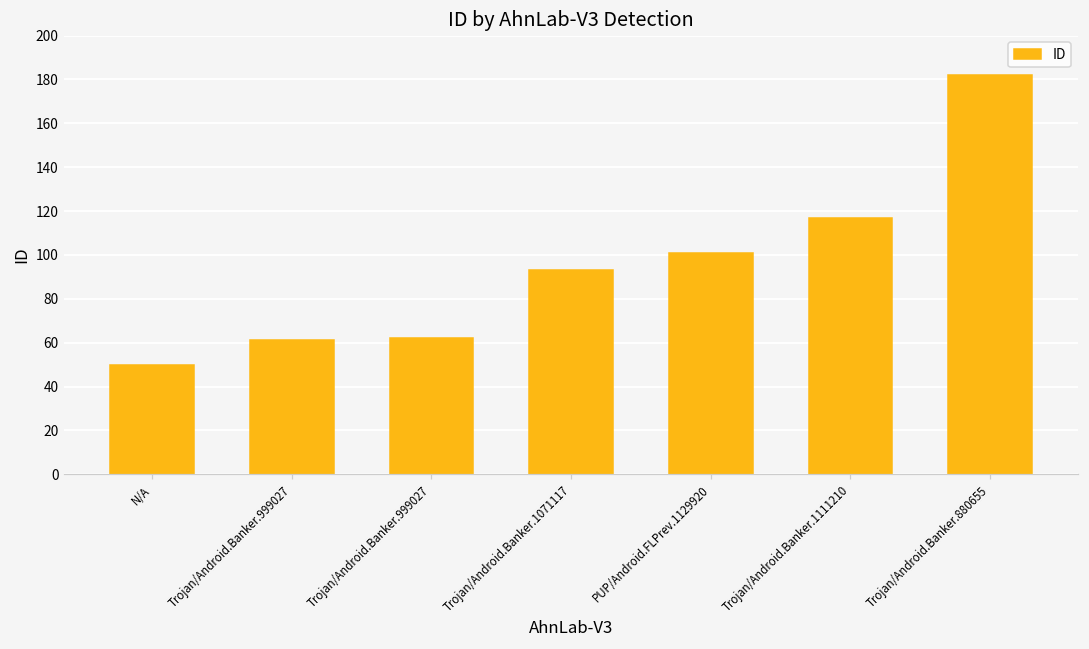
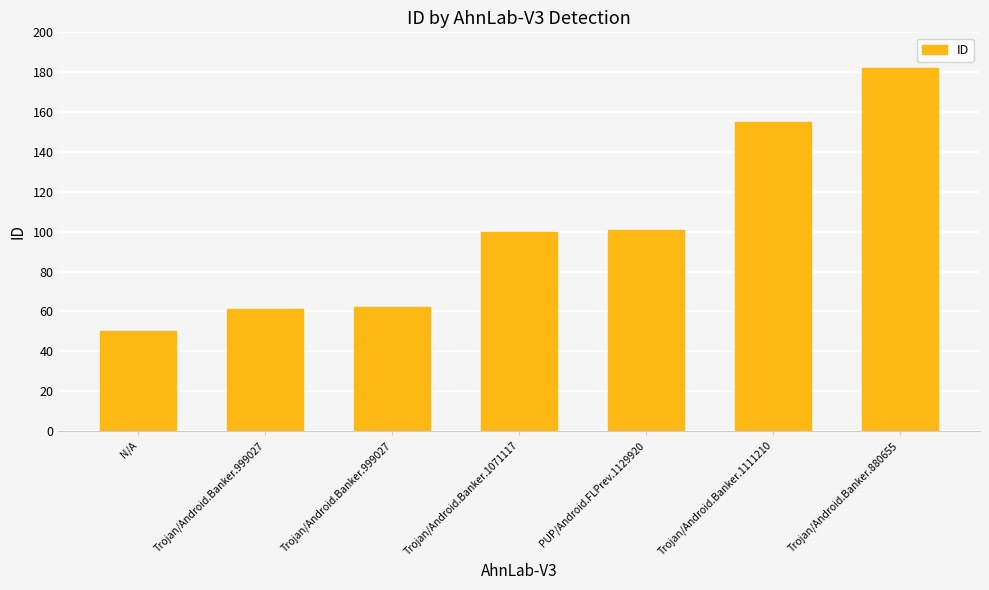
  {
    "N/A": 50,
-   "Trojan/Android.Banker.1071117": 93,
+   "Trojan/Android.Banker.1071117": 100,
    "PUP/Android.FLPrev.1129920": 101,
-   "Trojan/Android.Banker.1111210": 117,
+   "Trojan/Android.Banker.1111210": 155,
    "Trojan/Android.Banker.880655": 182
  }
